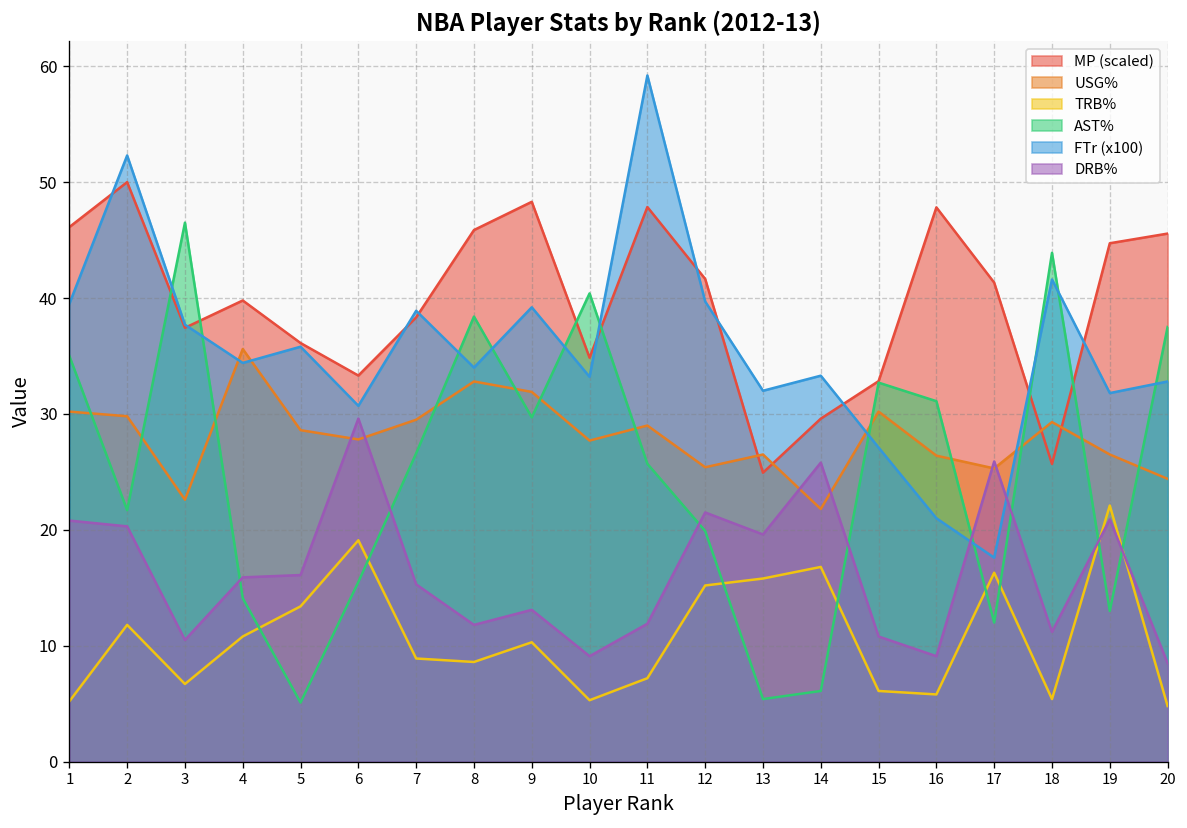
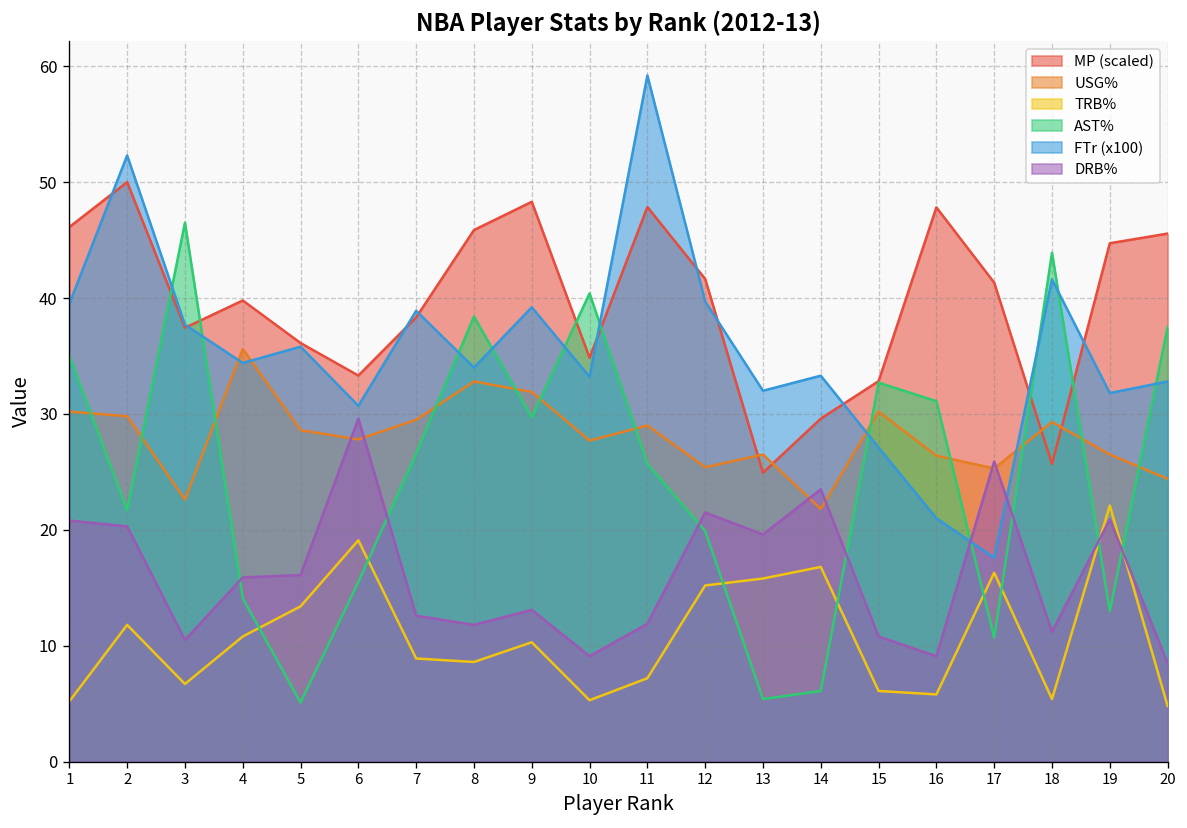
  {
    "TRB%": {
      "1": 5,
      "2": 12,
      "3": 7,
      "4": 11,
      "5": 13,
      "6": 19,
      "7": 9,
      "8": 9,
      "9": 10,
      "10": 5,
      "11": 7,
      "12": 15,
      "13": 16,
      "14": 17,
      "15": 6,
      "16": 6,
      "17": 16,
      "18": 5,
      "19": 22,
      "20": 5
    },
    "AST%": {
      "1": 35,
      "2": 22,
      "3": 47,
      "4": 14,
      "5": 5,
      "6": 16,
      "7": 27,
      "8": 38,
      "9": 30,
      "10": 40,
      "11": 26,
      "12": 20,
      "13": 5,
      "14": 6,
      "16": 31,
-     "17": 12,
+     "17": 11,
      "18": 44,
      "19": 13,
      "20": 38
    },
    "FTr (x100)": {
      "1": 40,
      "2": 52,
      "3": 38,
      "4": 34,
      "5": 36,
      "6": 31,
      "7": 39,
      "8": 34,
      "9": 39,
      "10": 33,
      "11": 59,
      "12": 40,
      "13": 32,
      "14": 33,
      "15": 27,
      "16": 21,
      "17": 18,
      "18": 42,
      "19": 32,
      "20": 33
    },
    "DRB%": {
      "1": 21,
      "2": 20,
      "3": 11,
      "4": 16,
      "5": 16,
      "6": 30,
-     "7": 15,
+     "7": 13,
      "8": 12,
      "9": 13,
      "10": 9,
      "11": 12,
      "12": 22,
      "13": 20,
-     "14": 26,
+     "14": 24,
      "15": 11,
      "16": 9,
      "17": 26,
      "18": 11,
      "19": 21,
      "20": 9
    }
  }
